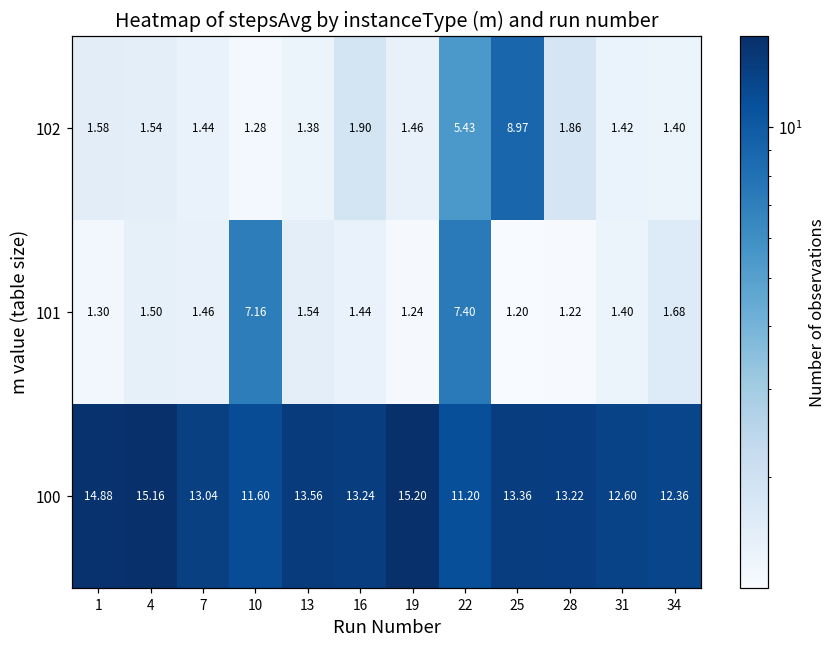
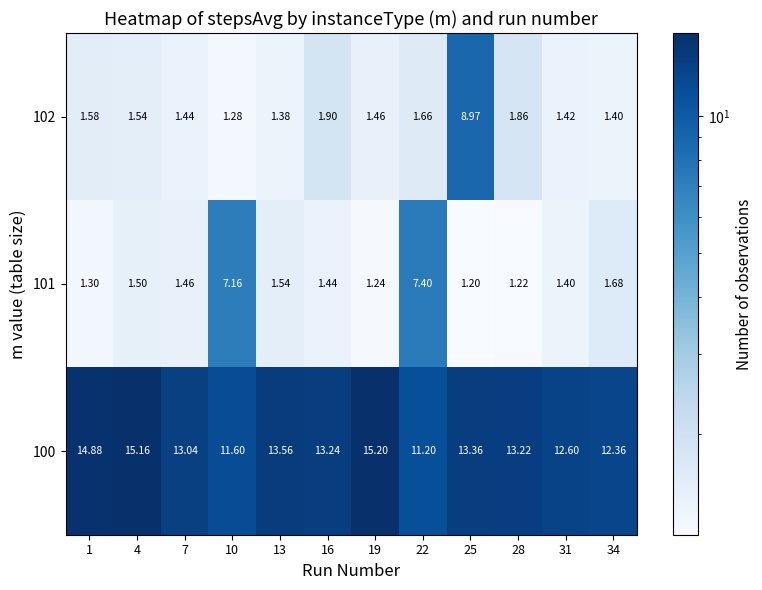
  {
    "102": {
      "1": 1.58,
      "4": 1.54,
      "7": 1.44,
      "10": 1.28,
      "13": 1.38,
      "16": 1.90,
      "19": 1.46,
-     "22": 5.43,
+     "22": 1.66,
      "25": 8.97,
      "28": 1.86,
      "31": 1.42,
      "34": 1.40
    },
    "101": {
      "1": 1.30,
      "4": 1.50,
      "7": 1.46,
      "10": 7.16,
      "13": 1.54,
      "16": 1.44,
      "19": 1.24,
      "22": 7.40,
      "25": 1.20,
      "28": 1.22,
      "31": 1.40,
      "34": 1.68
    },
    "100": {
      "1": 14.88,
      "4": 15.16,
      "7": 13.04,
      "10": 11.60,
      "13": 13.56,
      "16": 13.24,
      "19": 15.20,
      "22": 11.20,
      "25": 13.36,
      "28": 13.22,
      "31": 12.60,
      "34": 12.36
    }
  }
